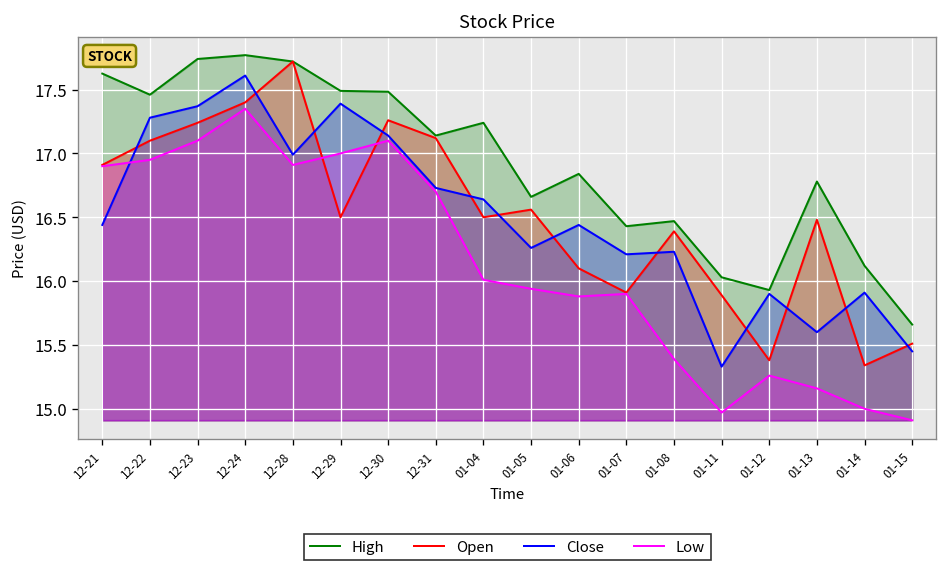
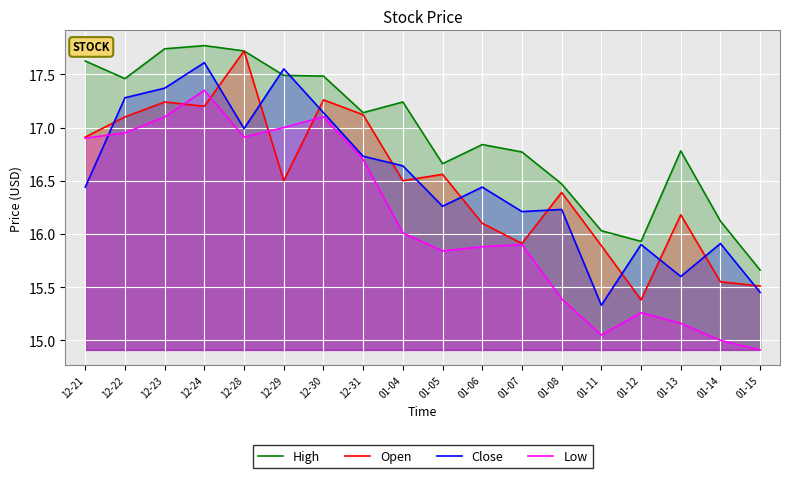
  {
    "High": {
      "12-21": 17.63,
      "12-22": 17.46,
      "12-23": 17.74,
      "12-24": 17.77,
      "12-29": 17.49,
      "12-30": 17.48,
      "01-04": 17.24,
      "01-05": 16.66,
      "01-06": 16.84,
-     "01-07": 16.43,
+     "01-07": 16.77,
      "01-08": 16.47,
      "01-11": 16.03,
      "01-12": 15.93,
      "01-13": 16.78,
      "01-14": 16.12,
      "01-15": 15.66
    },
    "Open": {
      "12-22": 17.10,
      "12-23": 17.24,
-     "12-24": 17.4,
+     "12-24": 17.2,
      "12-29": 16.50,
      "12-30": 17.26,
      "01-04": 16.50,
      "01-05": 16.56,
      "01-06": 16.10,
      "01-08": 16.39,
      "01-11": 15.89,
      "01-12": 15.38,
-     "01-13": 16.48,
-     "01-14": 15.34,
+     "01-13": 16.18,
+     "01-14": 15.55,
      "01-15": 15.51
    },
    "Close": {
      "12-21": 16.44,
      "12-22": 17.28,
      "12-23": 17.37,
      "12-24": 17.61,
      "12-28": 16.99,
-     "12-29": 17.39,
+     "12-29": 17.55,
      "12-30": 17.14,
      "12-31": 16.73,
      "01-04": 16.64,
      "01-05": 16.26,
      "01-06": 16.44,
      "01-07": 16.21,
      "01-08": 16.23,
      "01-11": 15.33,
      "01-12": 15.90,
      "01-13": 15.60,
      "01-14": 15.91,
      "01-15": 15.45
    },
    "Low": {
      "12-22": 16.95,
      "12-23": 17.10,
      "12-24": 17.35,
      "12-28": 16.91,
      "12-29": 17.00,
      "12-30": 17.10,
      "12-31": 16.70,
      "01-04": 16.01,
-     "01-05": 15.94,
+     "01-05": 15.84,
      "01-06": 15.88,
      "01-08": 15.39,
-     "01-11": 14.97,
+     "01-11": 15.05,
      "01-12": 15.26,
      "01-13": 15.16,
      "01-14": 15.00,
      "01-15": 14.91
    }
  }
